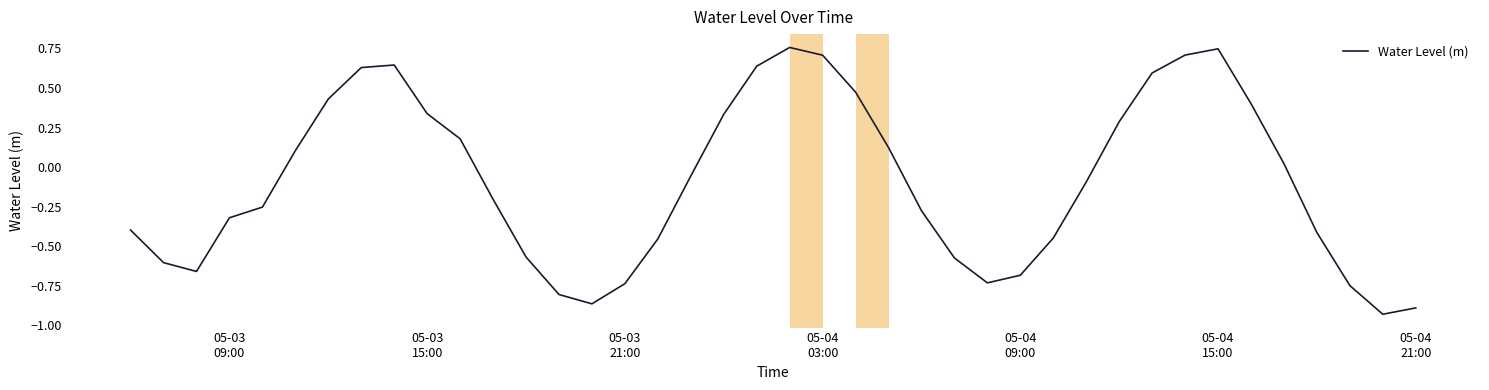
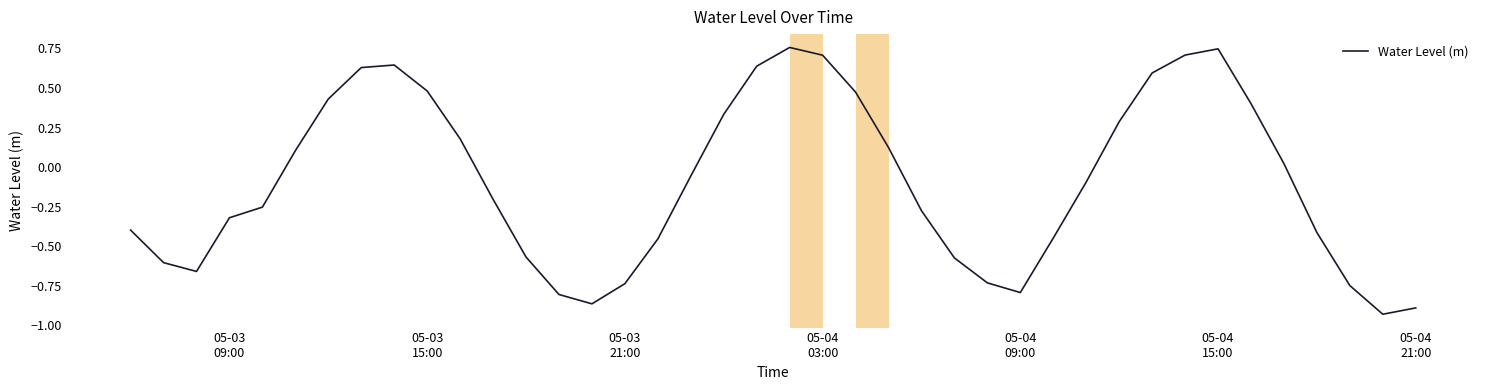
  {
    "05-03 09:00": -0.32,
-   "05-03 15:00": 0.34,
+   "05-03 15:00": 0.48,
    "05-03 21:00": -0.74,
    "05-04 03:00": 0.71,
-   "05-04 09:00": -0.68,
+   "05-04 09:00": -0.79,
    "05-04 15:00": 0.75,
    "05-04 21:00": -0.89
  }
